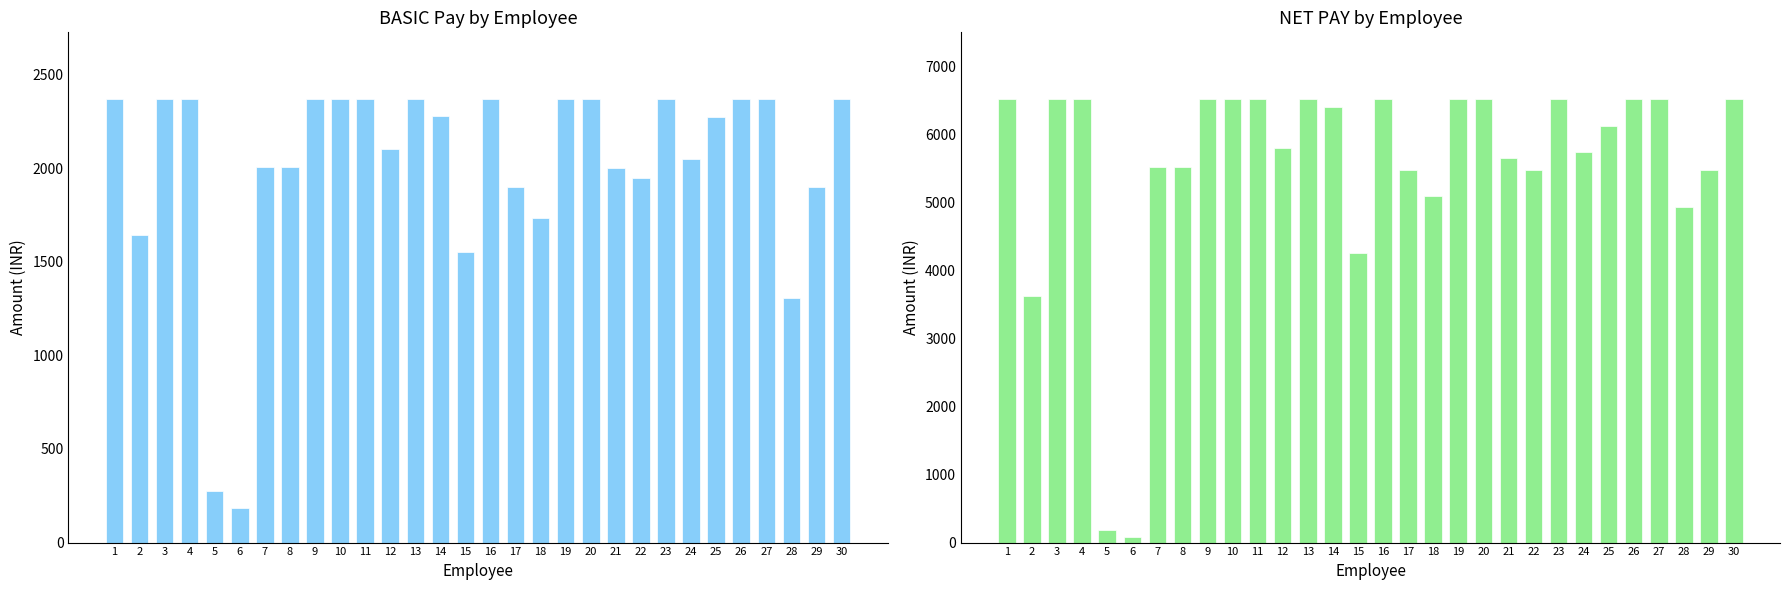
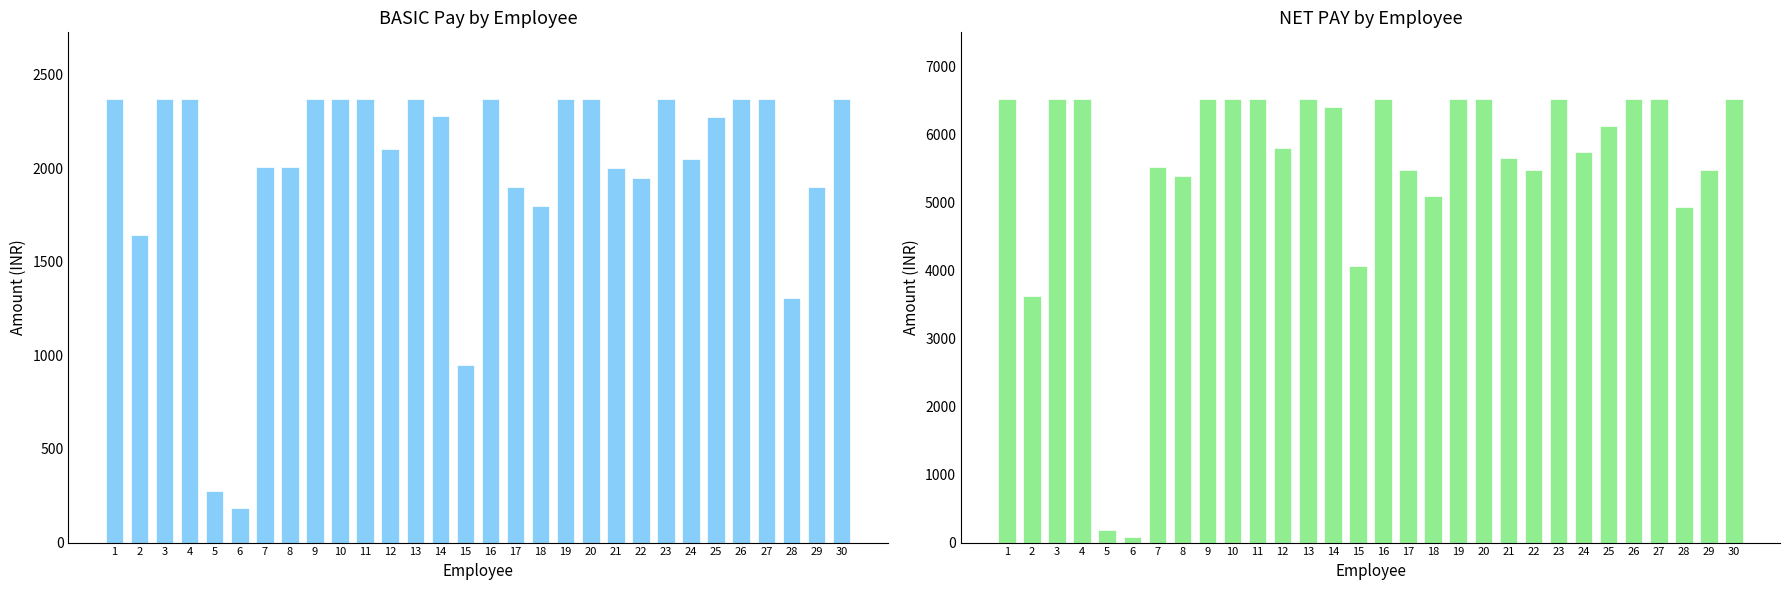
  {
    "BASIC Pay by Employee": {
      "1": 2370,
      "2": 1640,
      "3": 2370,
      "4": 2370,
      "5": 270,
      "6": 180,
      "7": 2010,
      "8": 2010,
      "9": 2370,
      "10": 2370,
      "11": 2370,
      "12": 2100,
      "13": 2370,
      "14": 2280,
-     "15": 1550,
+     "15": 950,
      "16": 2370,
      "17": 1900,
-     "18": 1740,
+     "18": 1800,
      "19": 2370,
      "20": 2370,
      "21": 2000,
      "22": 1950,
      "23": 2370,
      "24": 2050,
      "25": 2280,
      "26": 2370,
      "27": 2370,
      "28": 1310,
      "29": 1900,
      "30": 2370
    },
    "NET PAY by Employee": {
      "1": 6500,
      "2": 3600,
      "3": 6500,
      "4": 6500,
      "5": 200,
      "6": 100,
      "7": 5500,
-     "8": 5500,
+     "8": 5400,
      "9": 6500,
      "10": 6500,
      "11": 6500,
      "12": 5800,
      "13": 6500,
      "14": 6400,
-     "15": 4300,
+     "15": 4100,
      "16": 6500,
      "17": 5500,
      "18": 5100,
      "19": 6500,
      "20": 6500,
      "21": 5700,
      "22": 5500,
      "23": 6500,
      "24": 5700,
      "25": 6100,
      "26": 6500,
      "27": 6500,
      "28": 4900,
      "29": 5500,
      "30": 6500
    }
  }
